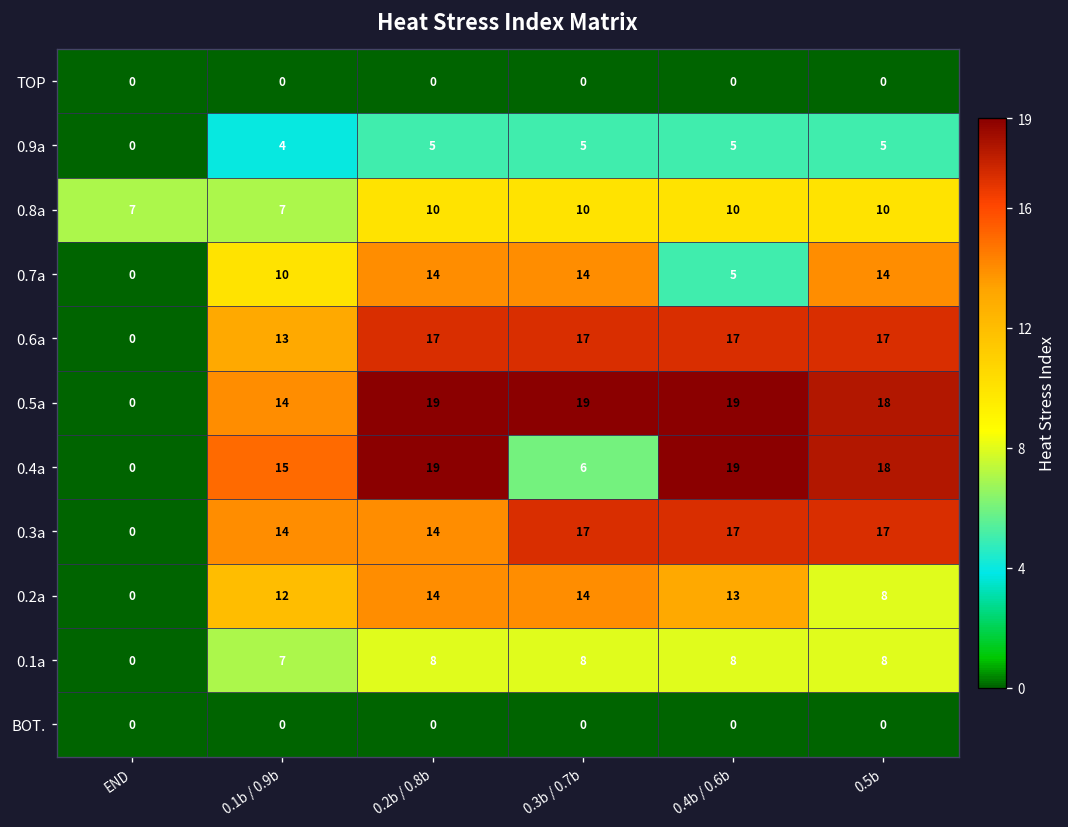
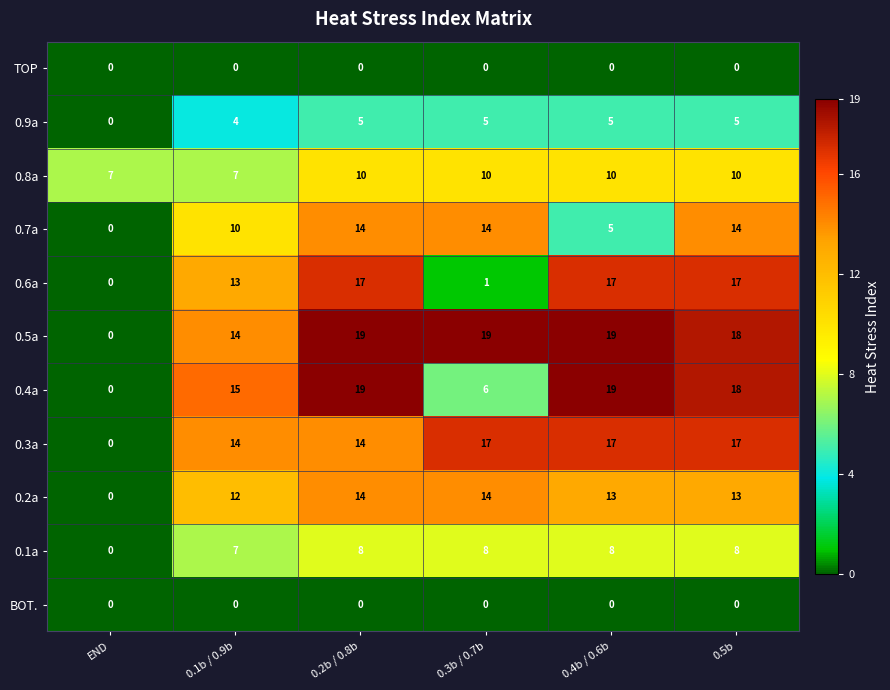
  {
    "TOP": {
      "END": 0,
      "0.1b / 0.9b": 0,
      "0.2b / 0.8b": 0,
      "0.3b / 0.7b": 0,
      "0.4b / 0.6b": 0,
      "0.5b": 0
    },
    "0.9a": {
      "END": 0,
      "0.1b / 0.9b": 4,
      "0.2b / 0.8b": 5,
      "0.3b / 0.7b": 5,
      "0.4b / 0.6b": 5,
      "0.5b": 5
    },
    "0.8a": {
      "END": 7,
      "0.1b / 0.9b": 7,
      "0.2b / 0.8b": 10,
      "0.3b / 0.7b": 10,
      "0.4b / 0.6b": 10,
      "0.5b": 10
    },
    "0.7a": {
      "END": 0,
      "0.1b / 0.9b": 10,
      "0.2b / 0.8b": 14,
      "0.3b / 0.7b": 14,
      "0.4b / 0.6b": 5,
      "0.5b": 14
    },
    "0.6a": {
      "END": 0,
      "0.1b / 0.9b": 13,
      "0.2b / 0.8b": 17,
-     "0.3b / 0.7b": 17,
+     "0.3b / 0.7b": 1,
      "0.4b / 0.6b": 17,
      "0.5b": 17
    },
    "0.5a": {
      "END": 0,
      "0.1b / 0.9b": 14,
      "0.2b / 0.8b": 19,
      "0.3b / 0.7b": 19,
      "0.4b / 0.6b": 19,
      "0.5b": 18
    },
    "0.4a": {
      "END": 0,
      "0.1b / 0.9b": 15,
      "0.2b / 0.8b": 19,
      "0.3b / 0.7b": 6,
      "0.4b / 0.6b": 19,
      "0.5b": 18
    },
    "0.3a": {
      "END": 0,
      "0.1b / 0.9b": 14,
      "0.2b / 0.8b": 14,
      "0.3b / 0.7b": 17,
      "0.4b / 0.6b": 17,
      "0.5b": 17
    },
    "0.2a": {
      "END": 0,
      "0.1b / 0.9b": 12,
      "0.2b / 0.8b": 14,
      "0.3b / 0.7b": 14,
      "0.4b / 0.6b": 13,
-     "0.5b": 8
+     "0.5b": 13
    },
    "0.1a": {
      "END": 0,
      "0.1b / 0.9b": 7,
      "0.2b / 0.8b": 8,
      "0.3b / 0.7b": 8,
      "0.4b / 0.6b": 8,
      "0.5b": 8
    },
    "BOT.": {
      "END": 0,
      "0.1b / 0.9b": 0,
      "0.2b / 0.8b": 0,
      "0.3b / 0.7b": 0,
      "0.4b / 0.6b": 0,
      "0.5b": 0
    }
  }
